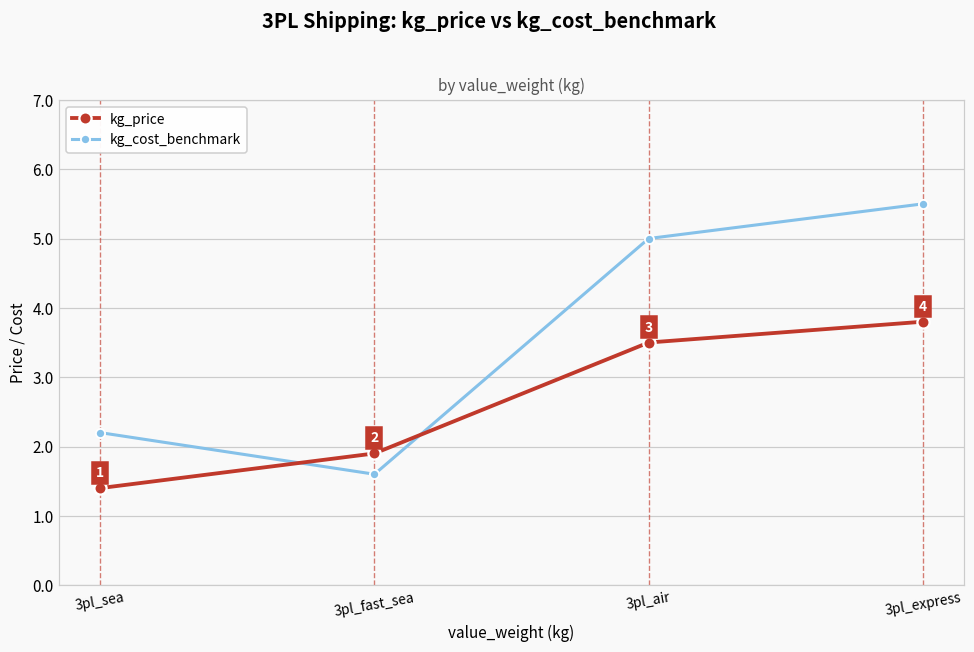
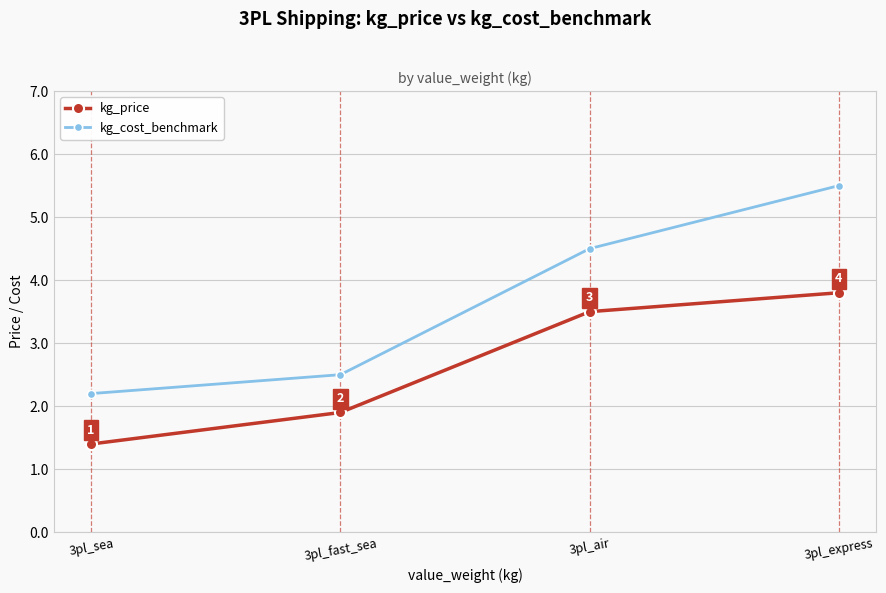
  {
    "kg_cost_benchmark": {
      "3pl_sea": 2.2,
-     "3pl_fast_sea": 1.6,
-     "3pl_air": 5.0,
+     "3pl_fast_sea": 2.5,
+     "3pl_air": 4.5,
      "3pl_express": 5.5
    }
  }
